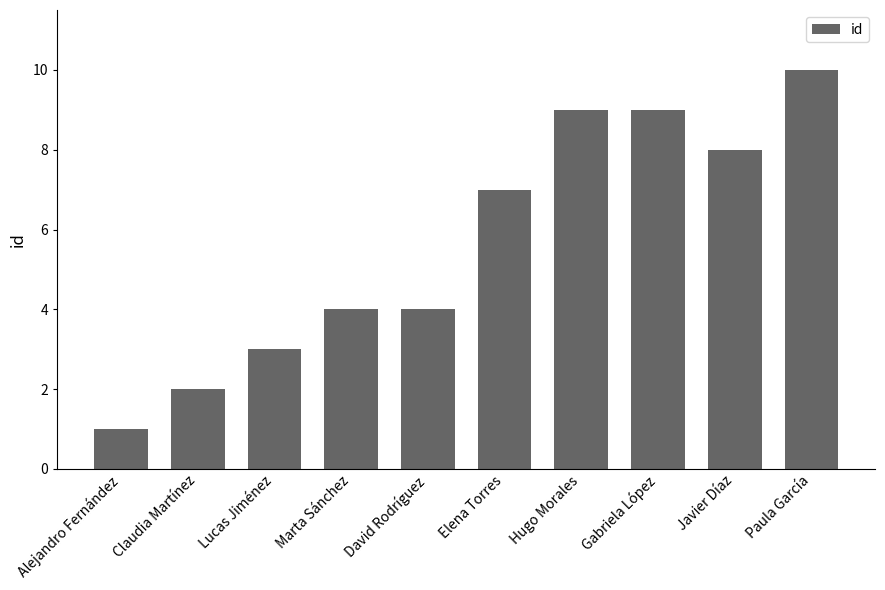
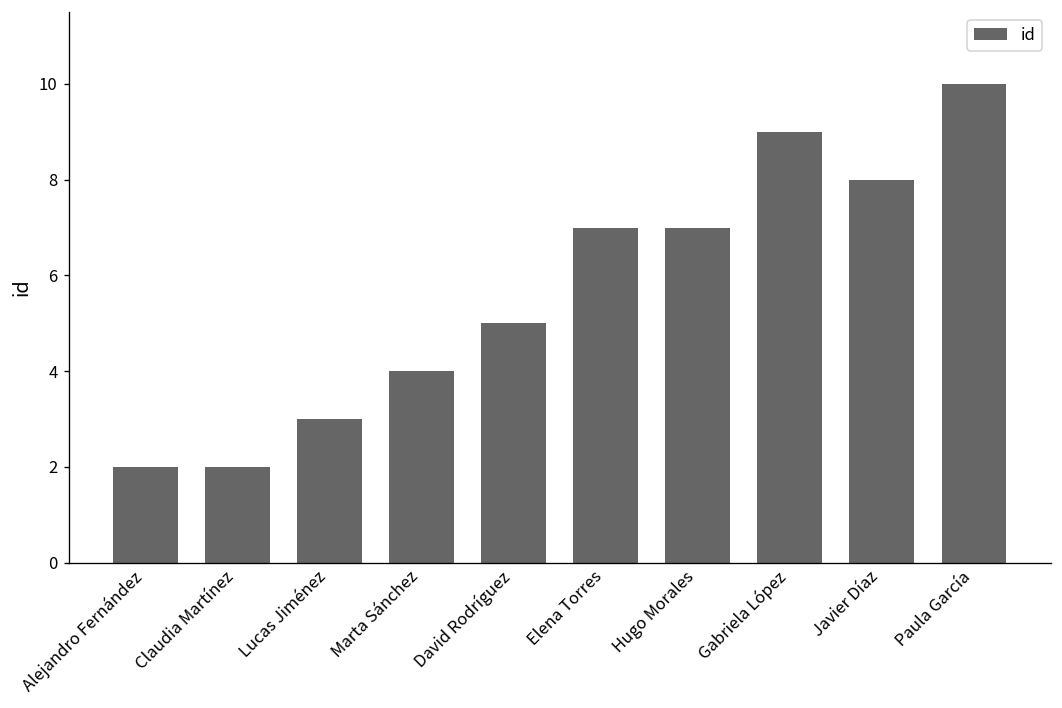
  {
-   "Alejandro Fernández": 1,
+   "Alejandro Fernández": 2,
    "Claudia Martínez": 2,
    "Lucas Jiménez": 3,
    "Marta Sánchez": 4,
-   "David Rodríguez": 4,
+   "David Rodríguez": 5,
    "Elena Torres": 7,
-   "Hugo Morales": 9,
+   "Hugo Morales": 7,
    "Gabriela López": 9,
    "Javier Díaz": 8,
    "Paula García": 10
  }
